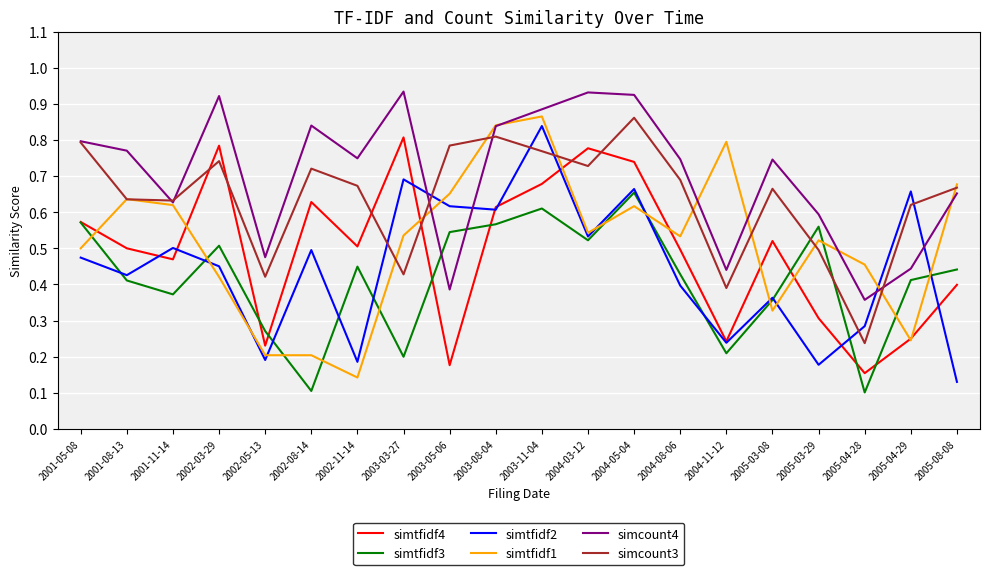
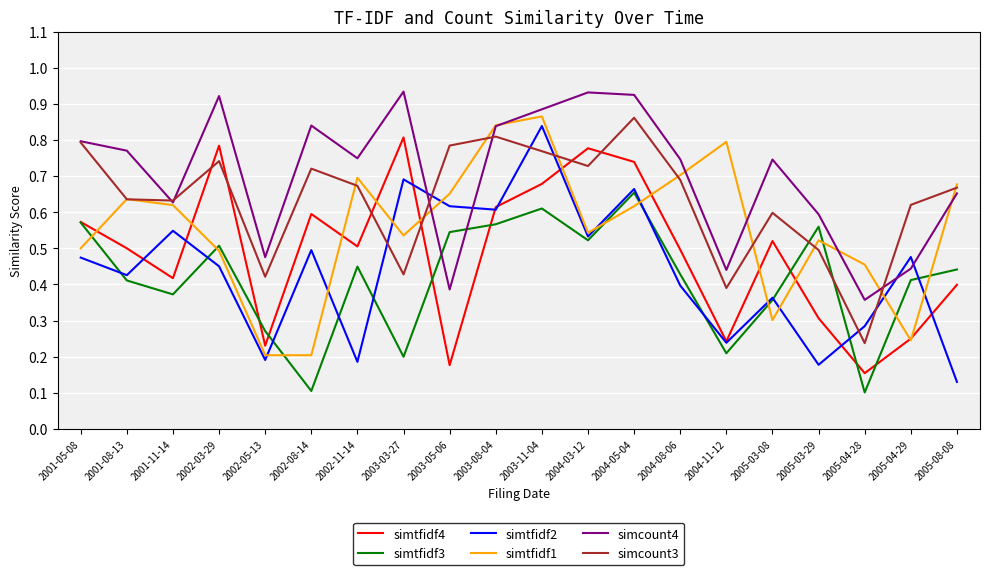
  {
    "simtfidf4": {
      "2001-08-13": 0.50,
-     "2001-11-14": 0.47,
+     "2001-11-14": 0.42,
      "2002-03-29": 0.78,
      "2002-05-13": 0.23,
-     "2002-08-14": 0.63,
+     "2002-08-14": 0.60,
      "2002-11-14": 0.51,
      "2003-03-27": 0.81,
      "2003-05-06": 0.18,
      "2003-08-04": 0.61,
      "2003-11-04": 0.68,
      "2004-03-12": 0.78,
      "2004-05-04": 0.74,
      "2004-08-06": 0.50,
      "2005-03-08": 0.52,
      "2005-03-29": 0.31,
      "2005-04-28": 0.15,
      "2005-08-08": 0.40
    },
    "simtfidf3": {
      "2001-08-13": 0.41,
      "2001-11-14": 0.37,
      "2002-03-29": 0.51,
      "2002-05-13": 0.27,
      "2002-08-14": 0.11,
      "2002-11-14": 0.45,
      "2003-03-27": 0.20,
      "2003-05-06": 0.54,
      "2003-08-04": 0.57,
      "2003-11-04": 0.61,
      "2004-03-12": 0.52,
      "2004-05-04": 0.65,
      "2004-08-06": 0.43,
      "2004-11-12": 0.21,
      "2005-03-29": 0.56,
      "2005-04-28": 0.10,
      "2005-04-29": 0.41,
      "2005-08-08": 0.44
    },
    "simtfidf2": {
      "2001-05-08": 0.47,
      "2001-08-13": 0.43,
-     "2001-11-14": 0.50,
+     "2001-11-14": 0.55,
      "2002-03-29": 0.45,
      "2002-05-13": 0.19,
      "2002-08-14": 0.50,
      "2002-11-14": 0.19,
      "2003-03-27": 0.69,
      "2003-05-06": 0.62,
      "2003-08-04": 0.61,
      "2003-11-04": 0.84,
      "2004-03-12": 0.53,
      "2004-05-04": 0.66,
      "2004-08-06": 0.40,
      "2005-03-29": 0.18,
      "2005-04-28": 0.28,
-     "2005-04-29": 0.66,
+     "2005-04-29": 0.48,
      "2005-08-08": 0.13
    },
    "simtfidf1": {
      "2001-05-08": 0.50,
      "2001-11-14": 0.62,
-     "2002-03-29": 0.42,
+     "2002-03-29": 0.49,
      "2002-05-13": 0.20,
      "2002-08-14": 0.20,
-     "2002-11-14": 0.14,
+     "2002-11-14": 0.70,
      "2003-03-27": 0.54,
      "2003-05-06": 0.65,
      "2003-11-04": 0.86,
      "2004-03-12": 0.54,
      "2004-05-04": 0.62,
-     "2004-08-06": 0.53,
+     "2004-08-06": 0.70,
      "2004-11-12": 0.79,
-     "2005-03-08": 0.33,
+     "2005-03-08": 0.30,
      "2005-03-29": 0.52,
      "2005-04-28": 0.46,
      "2005-08-08": 0.68
    },
    "simcount4": {
      "2001-08-13": 0.77,
      "2002-03-29": 0.92,
      "2002-05-13": 0.48,
      "2002-08-14": 0.84,
      "2002-11-14": 0.75,
      "2003-03-27": 0.93,
      "2003-05-06": 0.39,
      "2003-11-04": 0.88,
      "2004-03-12": 0.93,
      "2004-05-04": 0.92,
      "2004-08-06": 0.75,
      "2004-11-12": 0.44,
      "2005-03-08": 0.75,
      "2005-03-29": 0.59,
      "2005-04-28": 0.36,
      "2005-04-29": 0.44,
      "2005-08-08": 0.65
    },
    "simcount3": {
      "2002-03-29": 0.74,
      "2002-05-13": 0.42,
      "2002-08-14": 0.72,
      "2002-11-14": 0.67,
      "2003-03-27": 0.43,
      "2003-05-06": 0.78,
      "2003-08-04": 0.81,
      "2003-11-04": 0.77,
      "2004-03-12": 0.73,
      "2004-05-04": 0.86,
      "2004-08-06": 0.69,
      "2004-11-12": 0.39,
-     "2005-03-08": 0.66,
+     "2005-03-08": 0.60,
      "2005-03-29": 0.50,
      "2005-04-28": 0.24,
      "2005-04-29": 0.62,
      "2005-08-08": 0.67
    }
  }
